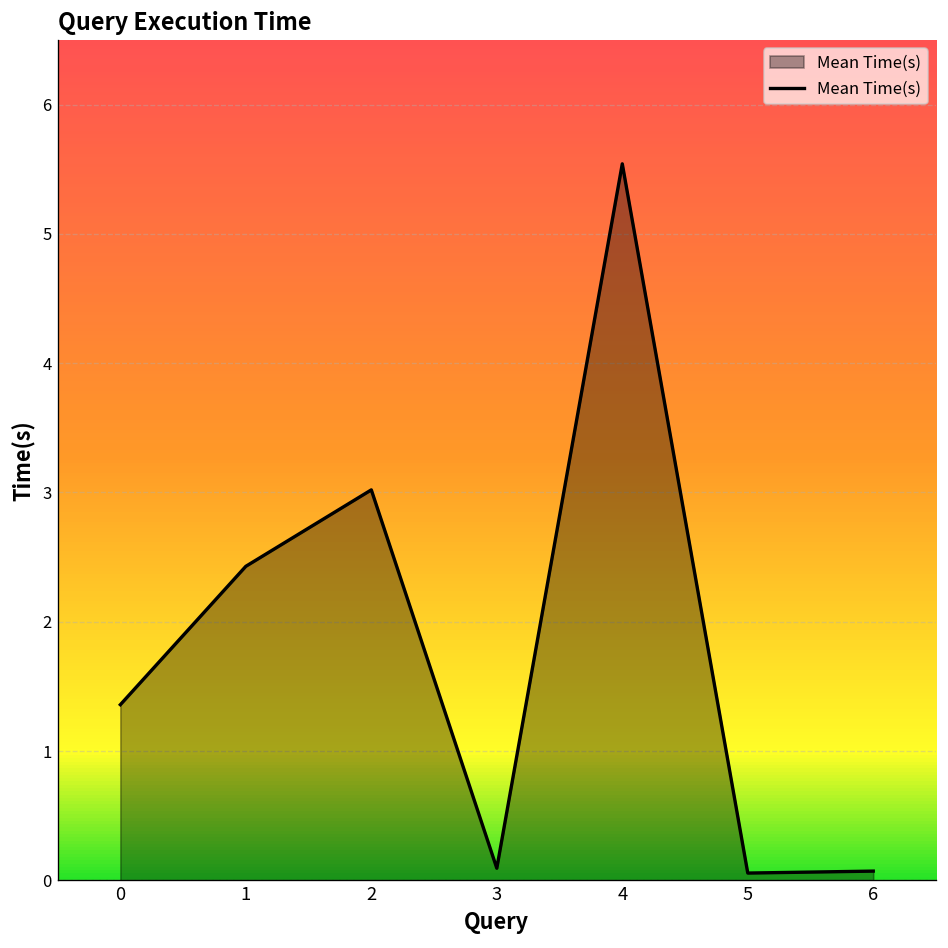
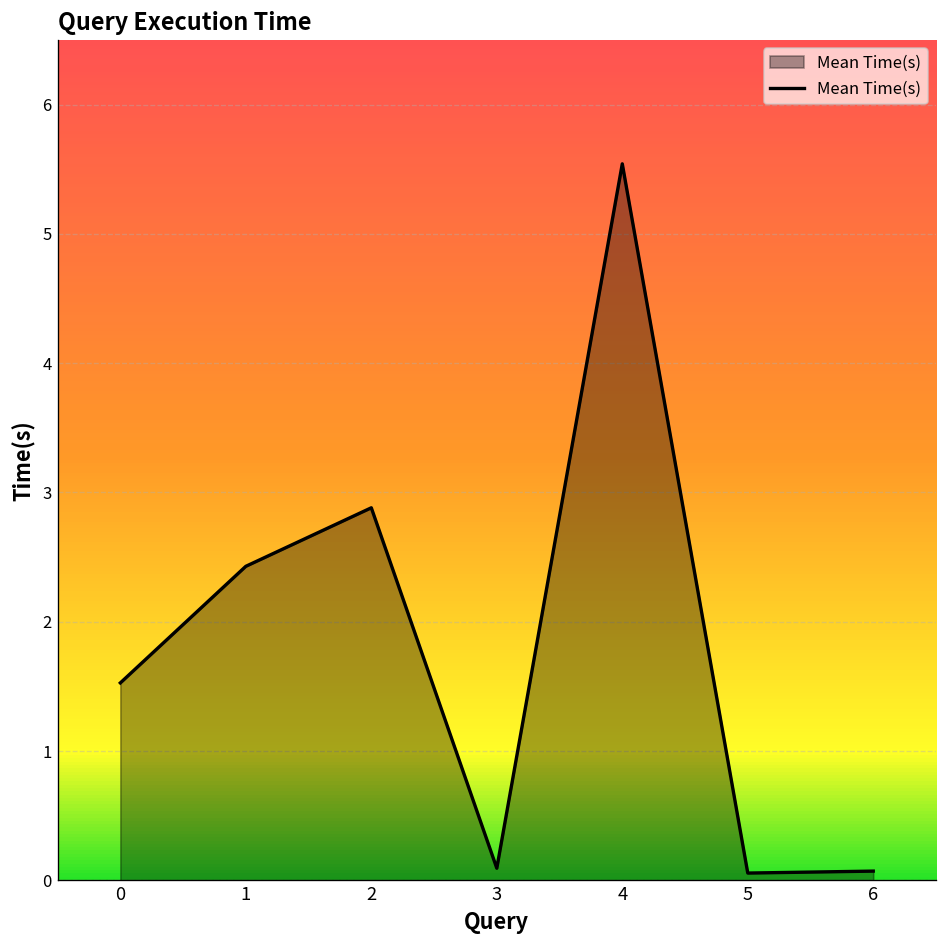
  {
-   "0": 1.36,
+   "0": 1.53,
    "1": 2.43,
-   "2": 3.02,
+   "2": 2.88,
    "3": 0.09,
    "4": 5.54,
    "5": 0.06,
    "6": 0.07
  }
